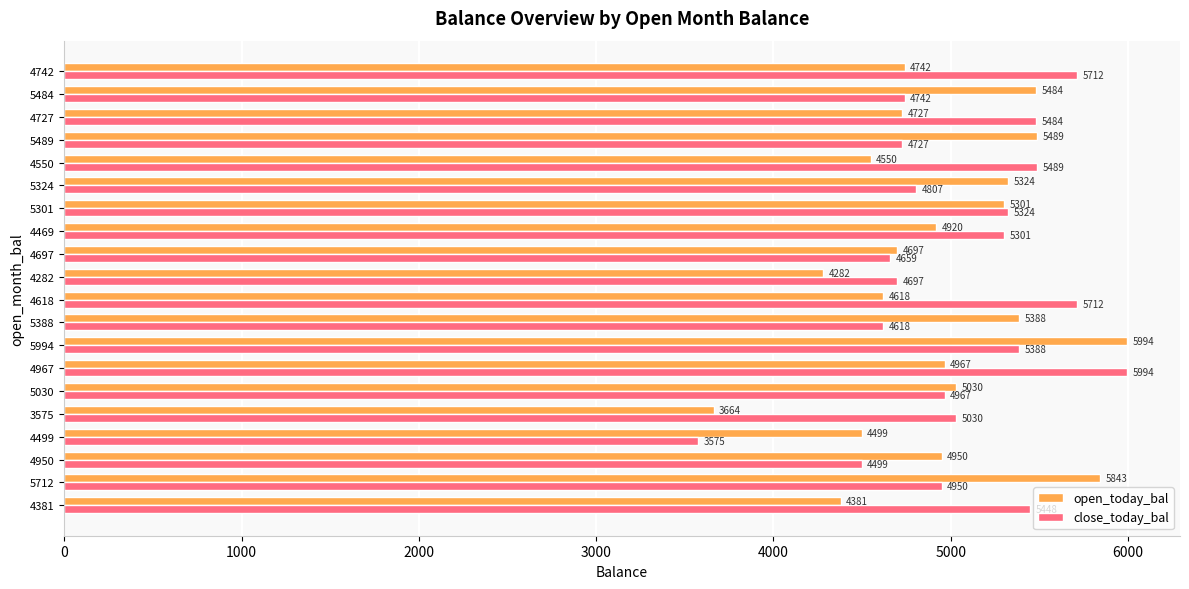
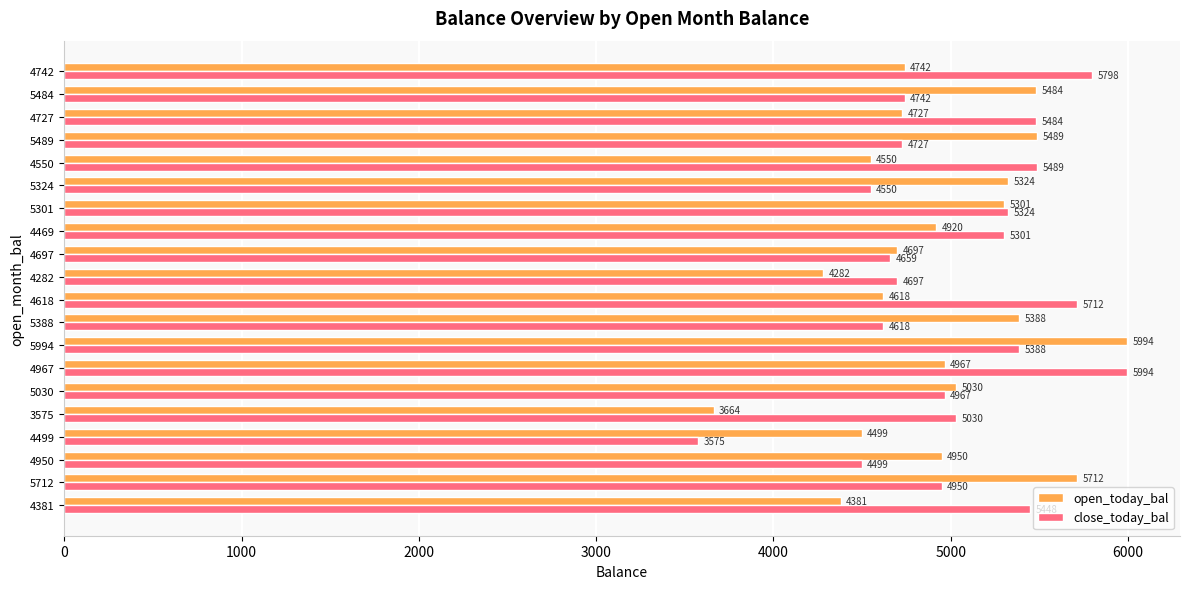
  {
    "open_today_bal": {
      "4742": 4742,
      "5484": 5484,
      "4727": 4727,
      "5489": 5489,
      "4550": 4550,
      "5324": 5324,
      "4469": 4920,
      "4697": 4697,
      "4282": 4282,
      "4618": 4618,
      "5388": 5388,
      "5994": 5994,
      "4967": 4967,
      "5030": 5030,
      "3575": 3664,
      "4499": 4499,
      "4950": 4950,
-     "5712": 5843,
+     "5712": 5712,
      "4381": 4381
    },
    "close_today_bal": {
-     "4742": 5712,
+     "4742": 5798,
      "5484": 4742,
      "4727": 5484,
      "5489": 4727,
      "4550": 5489,
-     "5324": 4807,
+     "5324": 4550,
      "4469": 5301,
      "4697": 4659,
      "4282": 4697,
      "4618": 5712,
      "5388": 4618,
      "5994": 5388,
      "4967": 5994,
      "5030": 4967,
      "3575": 5030,
      "4499": 3575,
      "4950": 4499,
      "5712": 4950
    }
  }
